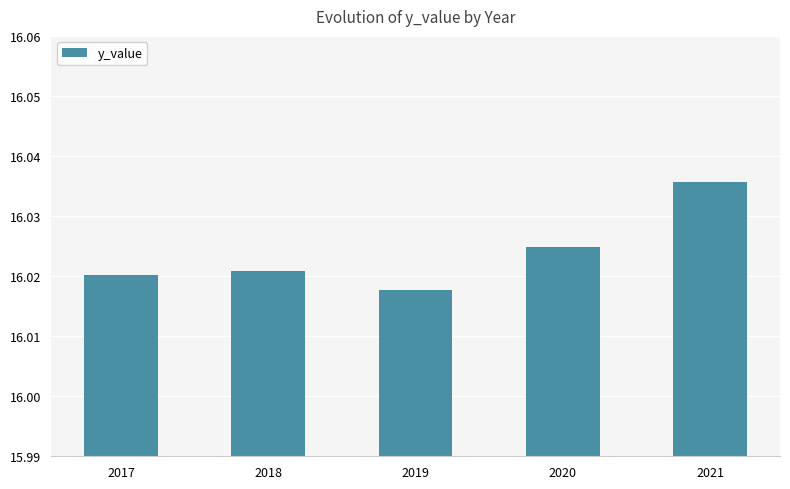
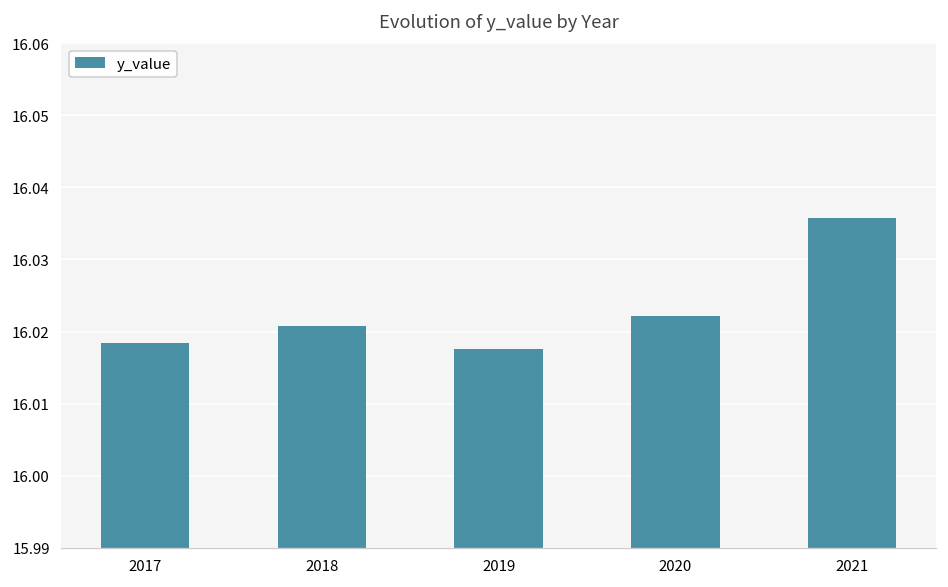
  {
-   "2017": 16.020,
+   "2017": 16.018,
    "2018": 16.021,
    "2019": 16.018,
-   "2020": 16.025,
+   "2020": 16.022,
    "2021": 16.036
  }
